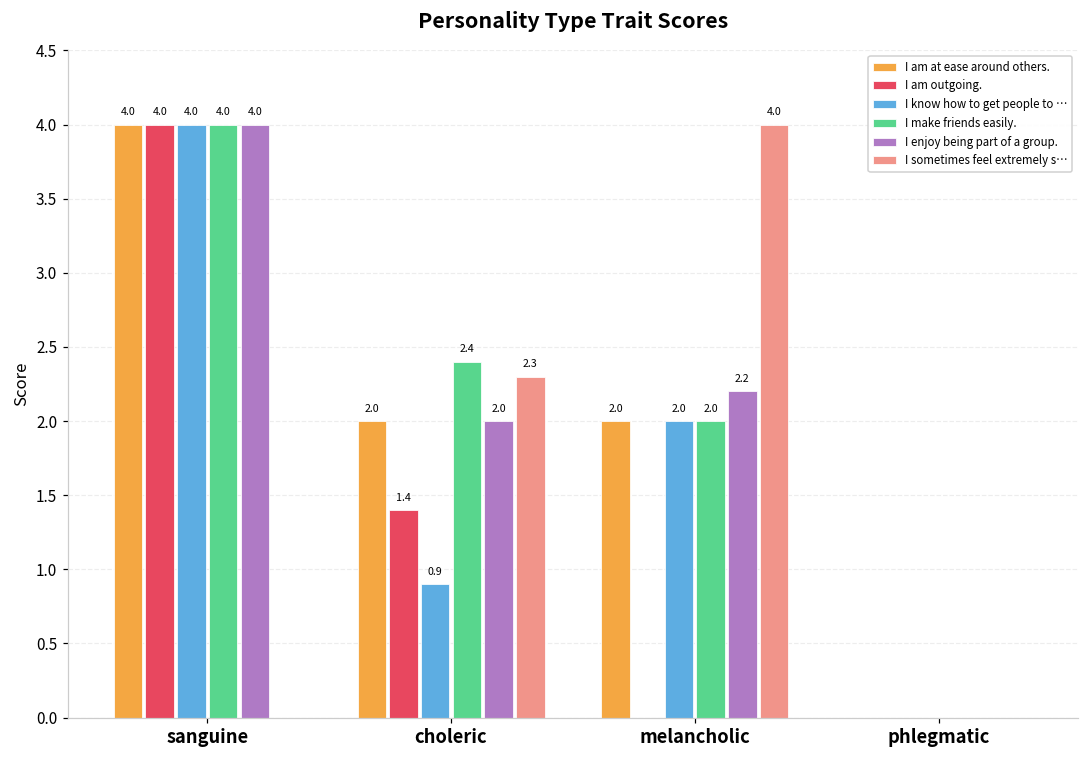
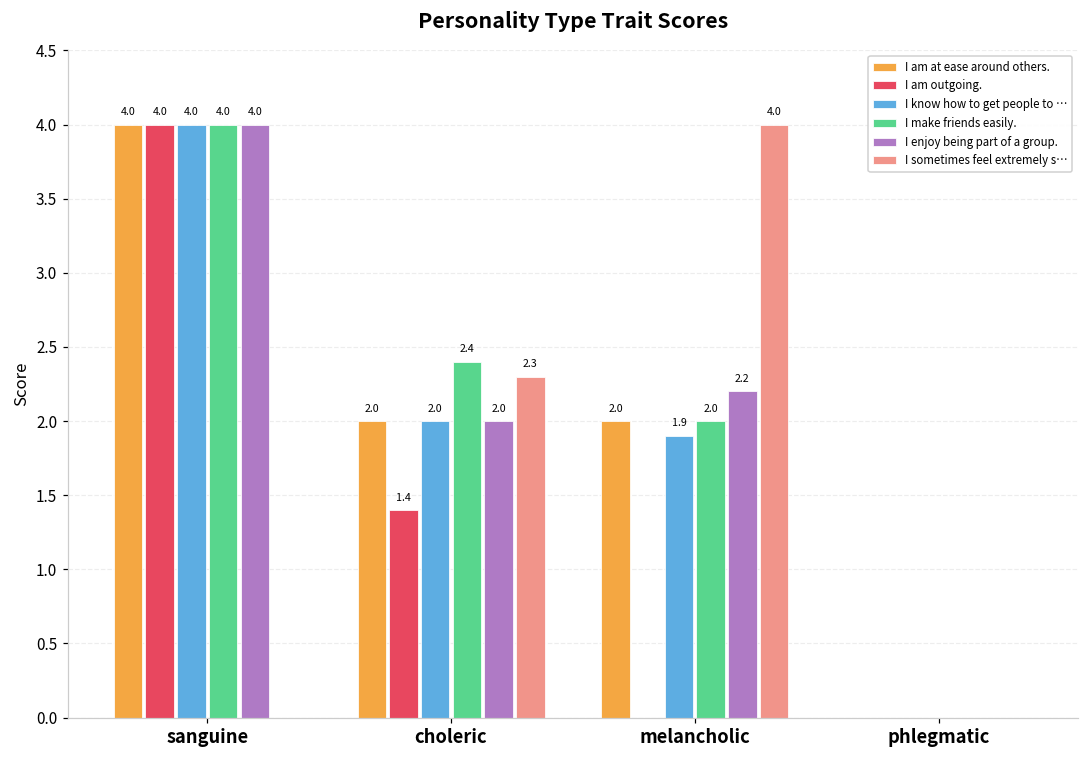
  {
    "I am at ease around others.": {
      "sanguine": 4.0,
      "choleric": 2.0,
      "melancholic": 2.0
    },
    "I am outgoing.": {
      "sanguine": 4.0,
      "choleric": 1.4
    },
    "I know how to get people to …": {
      "sanguine": 4.0,
-     "choleric": 0.9,
-     "melancholic": 2.0
+     "choleric": 2.0,
+     "melancholic": 1.9
    },
    "I make friends easily.": {
      "sanguine": 4.0,
      "choleric": 2.4,
      "melancholic": 2.0
    },
    "I enjoy being part of a group.": {
      "sanguine": 4.0,
      "choleric": 2.0,
      "melancholic": 2.2
    },
    "I sometimes feel extremely s…": {
      "choleric": 2.3,
      "melancholic": 4.0
    }
  }
